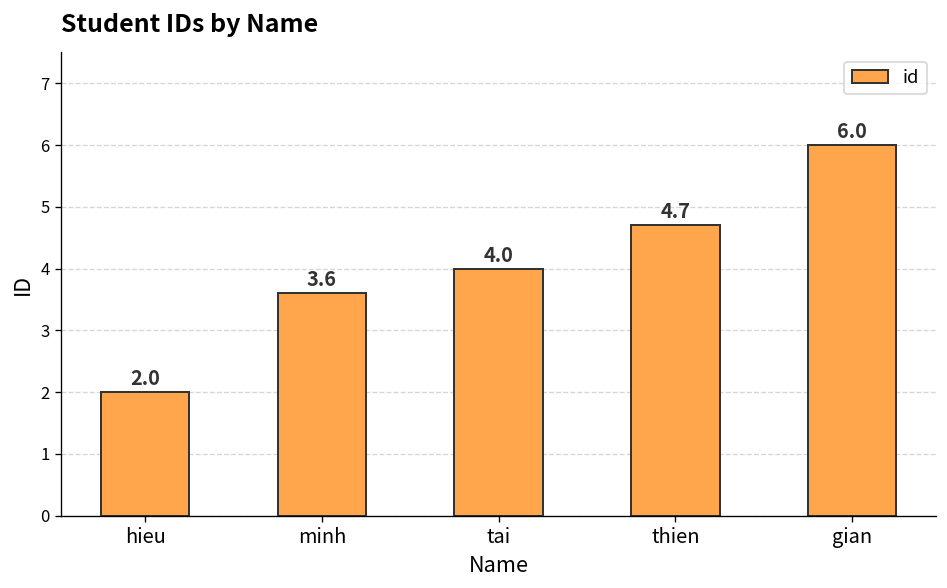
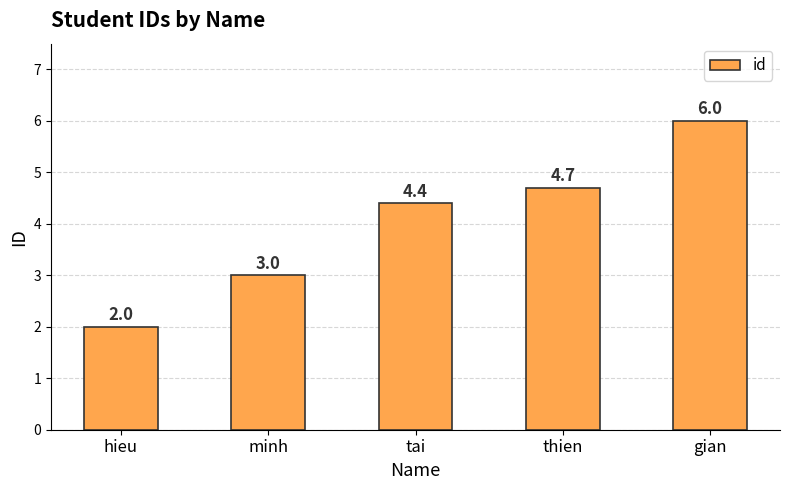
  {
    "hieu": 2.0,
-   "minh": 3.6,
-   "tai": 4.0,
+   "minh": 3.0,
+   "tai": 4.4,
    "thien": 4.7,
    "gian": 6.0
  }
